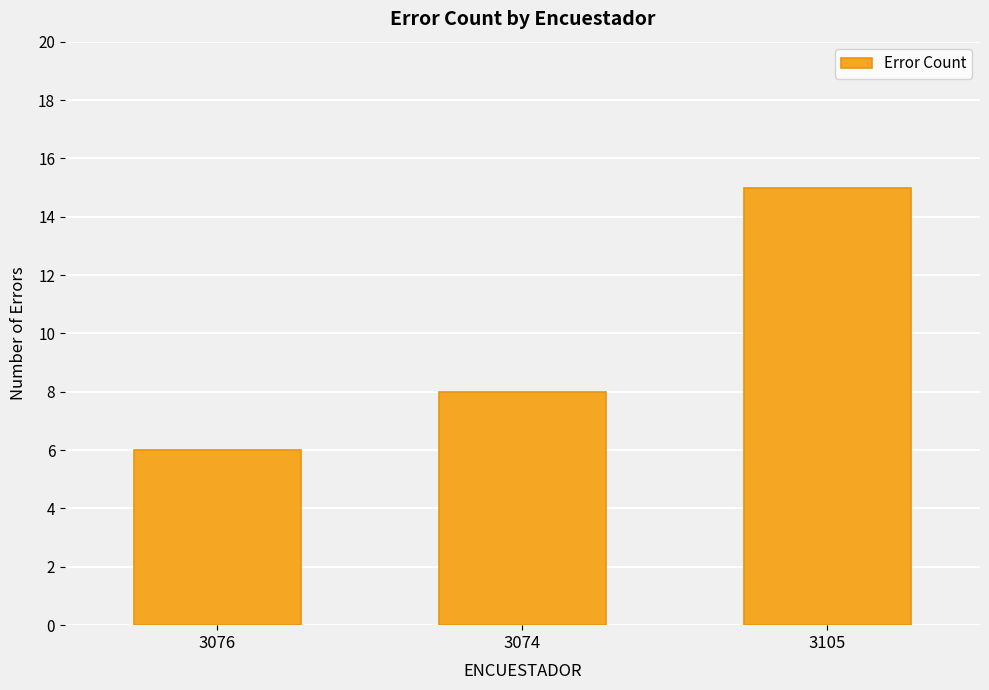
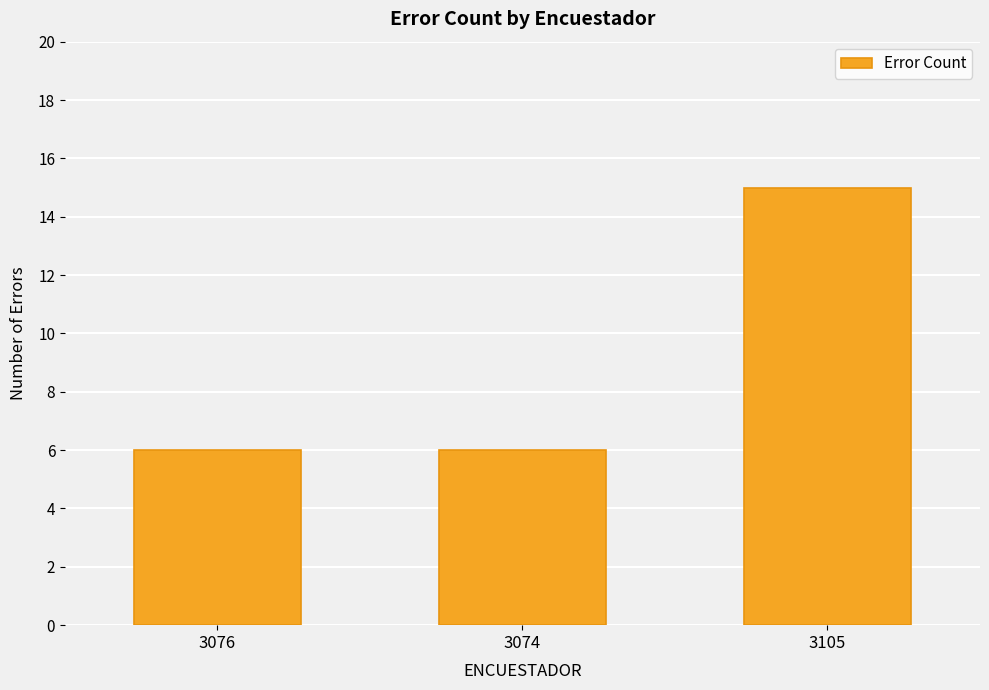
  {
    "3076": 6,
-   "3074": 8,
+   "3074": 6,
    "3105": 15
  }
